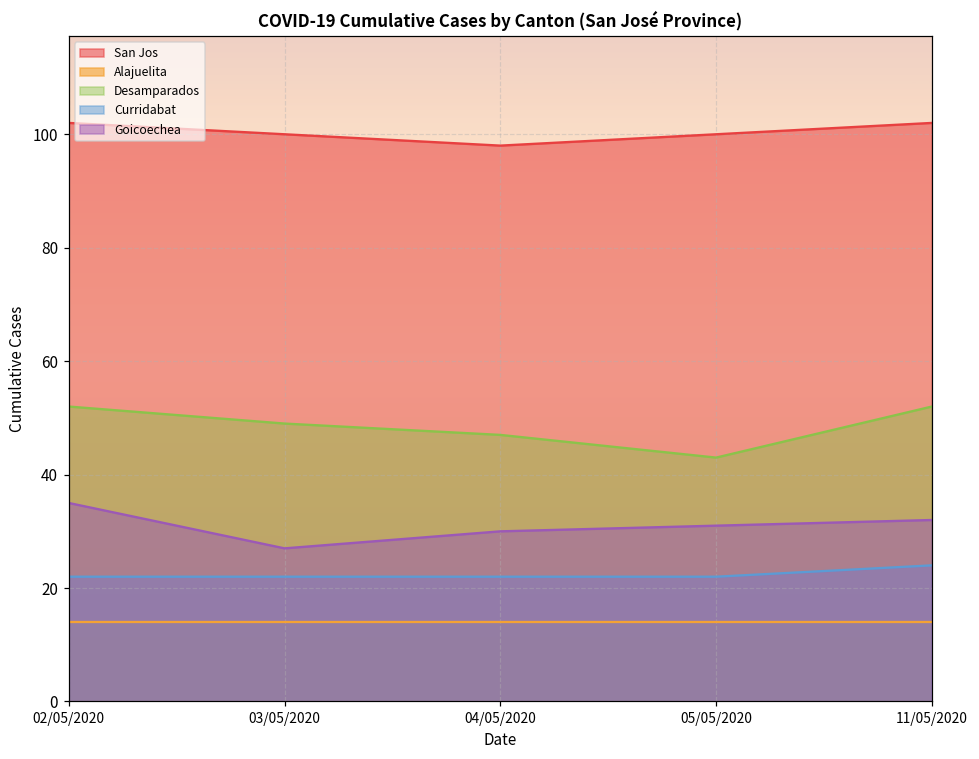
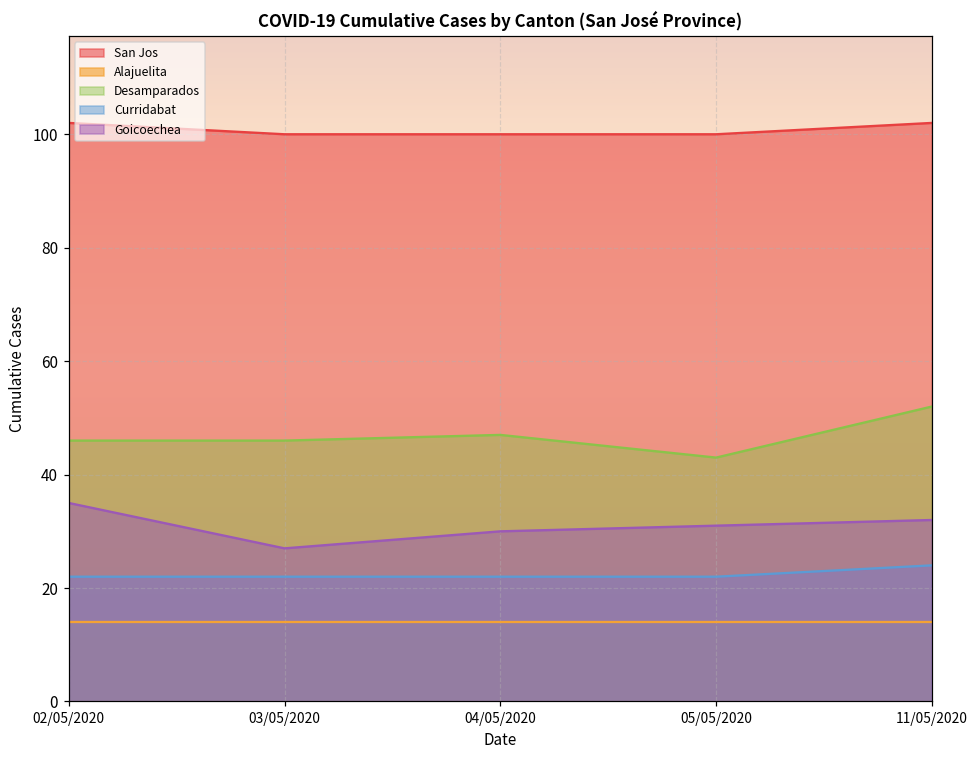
  {
    "San Jos": {
      "02/05/2020": 102,
      "03/05/2020": 100,
-     "04/05/2020": 98,
+     "04/05/2020": 100,
      "05/05/2020": 100,
      "11/05/2020": 102
    },
    "Alajuelita": {
      "02/05/2020": 14,
      "03/05/2020": 14,
      "04/05/2020": 14,
      "05/05/2020": 14,
      "11/05/2020": 14
    },
    "Desamparados": {
-     "02/05/2020": 52,
-     "03/05/2020": 49,
+     "02/05/2020": 46,
+     "03/05/2020": 46,
      "04/05/2020": 47,
      "05/05/2020": 43,
      "11/05/2020": 52
    },
    "Curridabat": {
      "02/05/2020": 22,
      "03/05/2020": 22,
      "04/05/2020": 22,
      "05/05/2020": 22,
      "11/05/2020": 24
    },
    "Goicoechea": {
      "02/05/2020": 35,
      "03/05/2020": 27,
      "04/05/2020": 30,
      "05/05/2020": 31,
      "11/05/2020": 32
    }
  }
